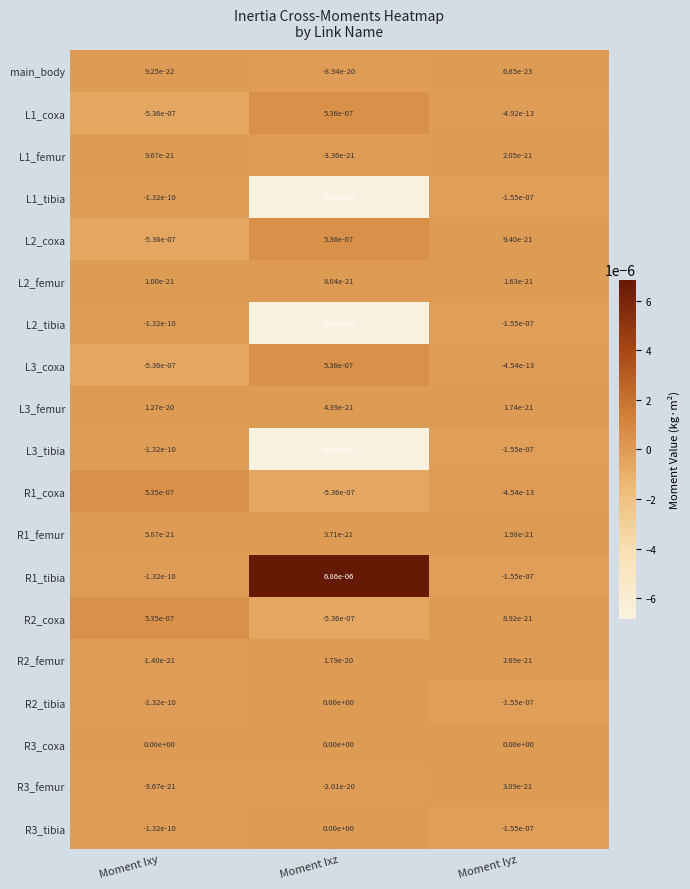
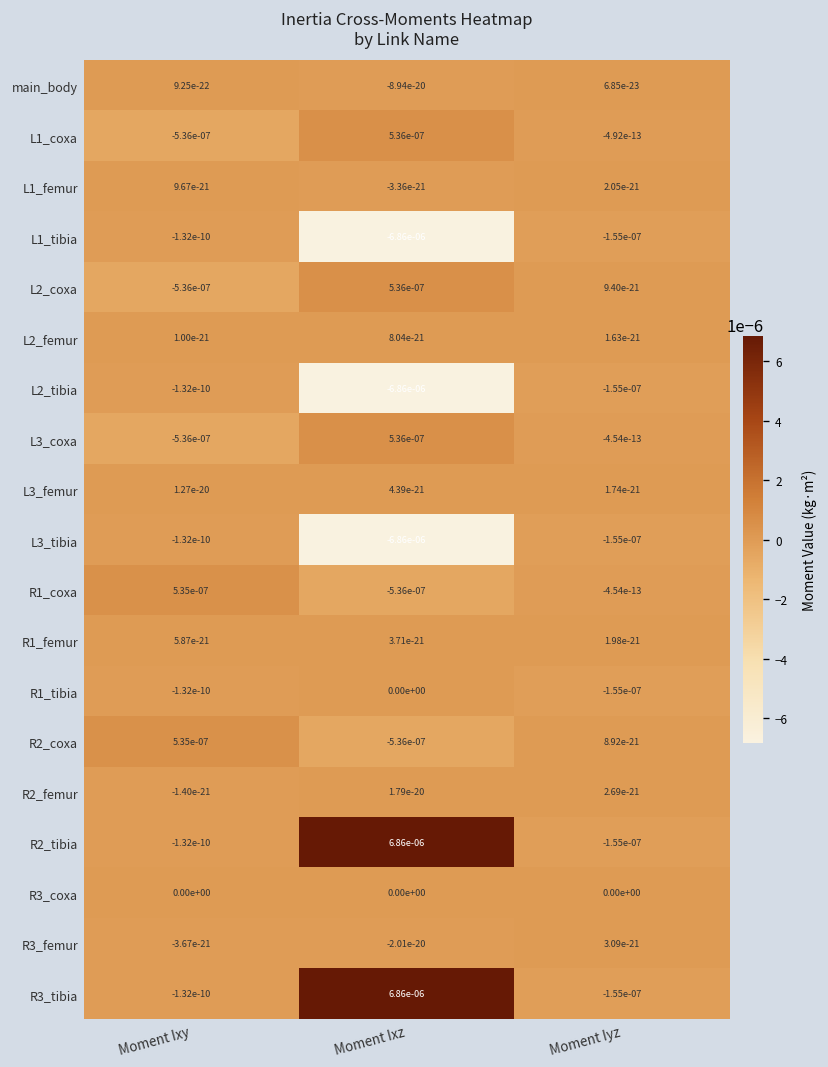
  {
    "main_body": {
      "Moment Ixy": "9.25e-22",
      "Moment Ixz": "-8.94e-20",
      "Moment Iyz": "6.85e-23"
    },
    "L1_coxa": {
      "Moment Ixy": "-5.36e-07",
      "Moment Ixz": "5.36e-07",
      "Moment Iyz": "-4.92e-13"
    },
    "L1_femur": {
      "Moment Ixy": "9.67e-21",
      "Moment Ixz": "-3.36e-21",
      "Moment Iyz": "2.05e-21"
    },
    "L1_tibia": {
      "Moment Ixy": "-1.32e-10",
      "Moment Iyz": "-1.55e-07"
    },
    "L2_coxa": {
      "Moment Ixy": "-5.36e-07",
      "Moment Ixz": "5.36e-07",
      "Moment Iyz": "9.40e-21"
    },
    "L2_femur": {
      "Moment Ixy": "1.00e-21",
      "Moment Ixz": "8.04e-21",
      "Moment Iyz": "1.63e-21"
    },
    "L2_tibia": {
      "Moment Ixy": "-1.32e-10",
      "Moment Iyz": "-1.55e-07"
    },
    "L3_coxa": {
      "Moment Ixy": "-5.36e-07",
      "Moment Ixz": "5.36e-07",
      "Moment Iyz": "-4.54e-13"
    },
    "L3_femur": {
      "Moment Ixy": "1.27e-20",
      "Moment Ixz": "4.39e-21",
      "Moment Iyz": "1.74e-21"
    },
    "L3_tibia": {
      "Moment Ixy": "-1.32e-10",
      "Moment Iyz": "-1.55e-07"
    },
    "R1_coxa": {
      "Moment Ixy": "5.35e-07",
      "Moment Ixz": "-5.36e-07",
      "Moment Iyz": "-4.54e-13"
    },
    "R1_femur": {
      "Moment Ixy": "5.87e-21",
      "Moment Ixz": "3.71e-21",
      "Moment Iyz": "1.98e-21"
    },
    "R1_tibia": {
      "Moment Ixy": "-1.32e-10",
-     "Moment Ixz": "6.86e-06",
+     "Moment Ixz": "0.00e+00",
      "Moment Iyz": "-1.55e-07"
    },
    "R2_coxa": {
      "Moment Ixy": "5.35e-07",
      "Moment Ixz": "-5.36e-07",
      "Moment Iyz": "8.92e-21"
    },
    "R2_femur": {
      "Moment Ixy": "-1.40e-21",
      "Moment Ixz": "1.79e-20",
      "Moment Iyz": "2.69e-21"
    },
    "R2_tibia": {
      "Moment Ixy": "-1.32e-10",
-     "Moment Ixz": "0.00e+00",
+     "Moment Ixz": "6.86e-06",
      "Moment Iyz": "-1.55e-07"
    },
    "R3_coxa": {
      "Moment Ixy": "0.00e+00",
      "Moment Ixz": "0.00e+00",
      "Moment Iyz": "0.00e+00"
    },
    "R3_femur": {
      "Moment Ixy": "-3.67e-21",
      "Moment Ixz": "-2.01e-20",
      "Moment Iyz": "3.09e-21"
    },
    "R3_tibia": {
      "Moment Ixy": "-1.32e-10",
-     "Moment Ixz": "0.00e+00",
+     "Moment Ixz": "6.86e-06",
      "Moment Iyz": "-1.55e-07"
    }
  }
